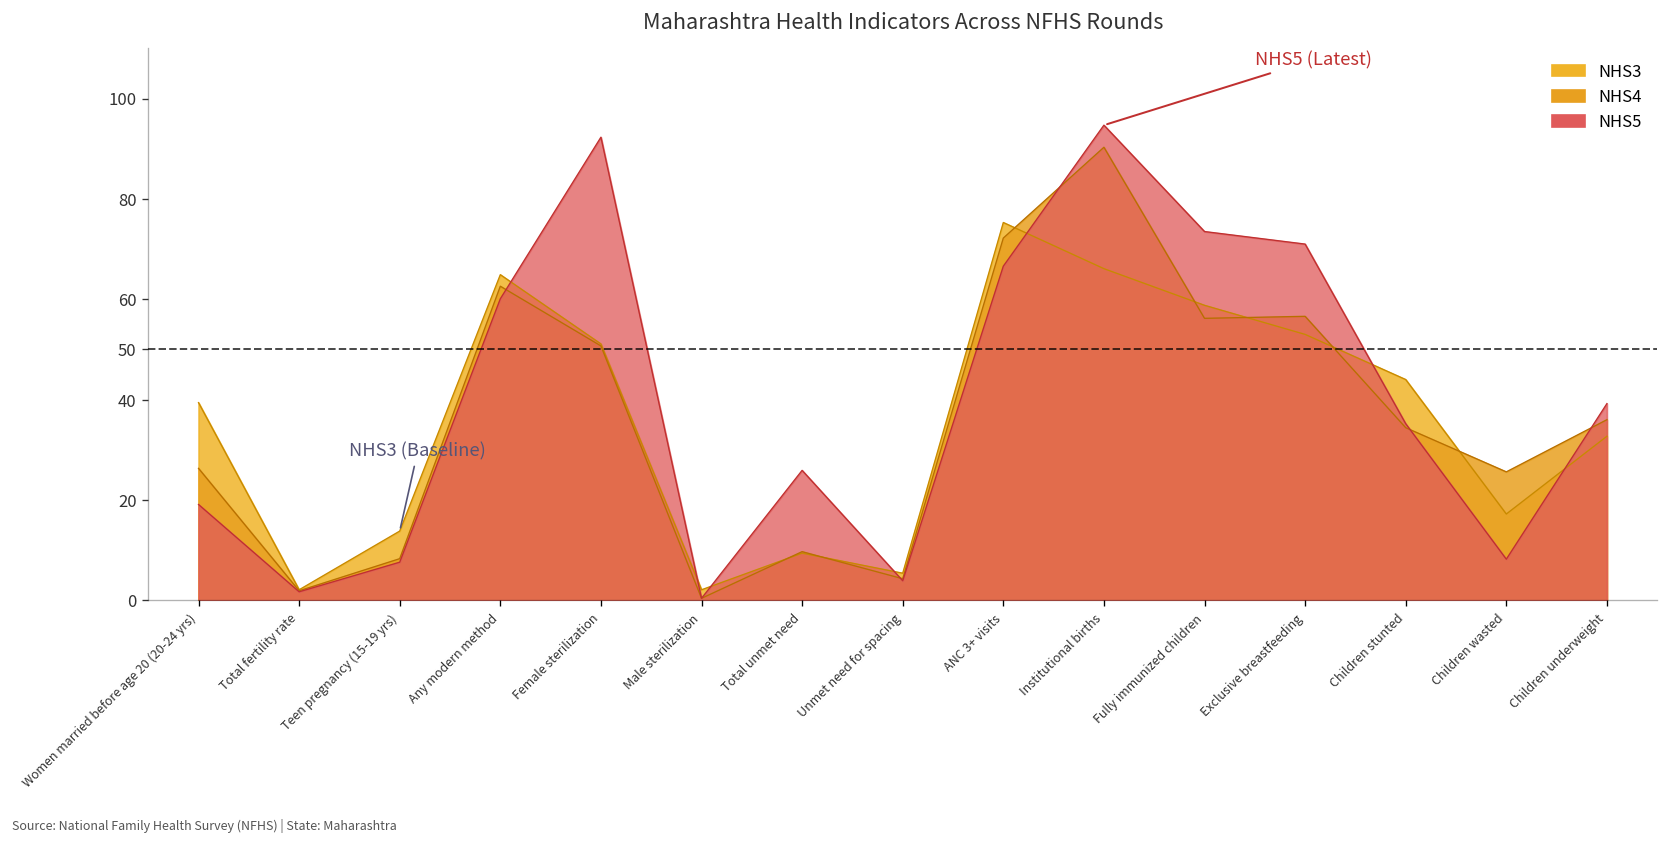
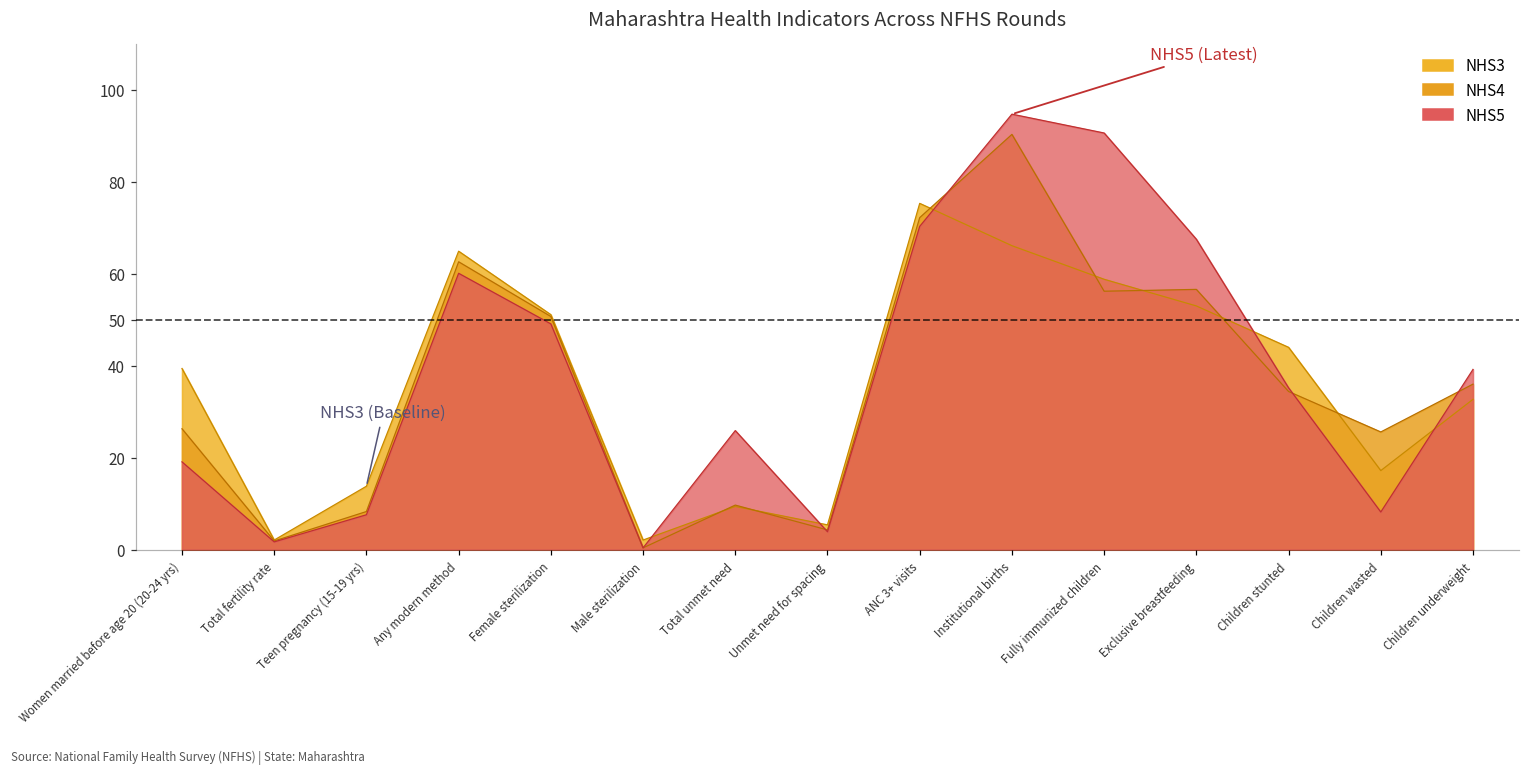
  {
    "NHS5": {
      "Women married before age 20 (20-24 yrs)": 19,
      "Teen pregnancy (15-19 yrs)": 8,
      "Any modern method": 60,
-     "Female sterilization": 92,
+     "Female sterilization": 49,
      "Total unmet need": 26,
-     "ANC 3+ visits": 67,
+     "ANC 3+ visits": 70,
      "Institutional births": 95,
-     "Fully immunized children": 74,
-     "Exclusive breastfeeding": 71,
+     "Fully immunized children": 91,
+     "Exclusive breastfeeding": 68,
      "Children stunted": 35,
      "Children wasted": 8,
      "Children underweight": 39
    }
  }
